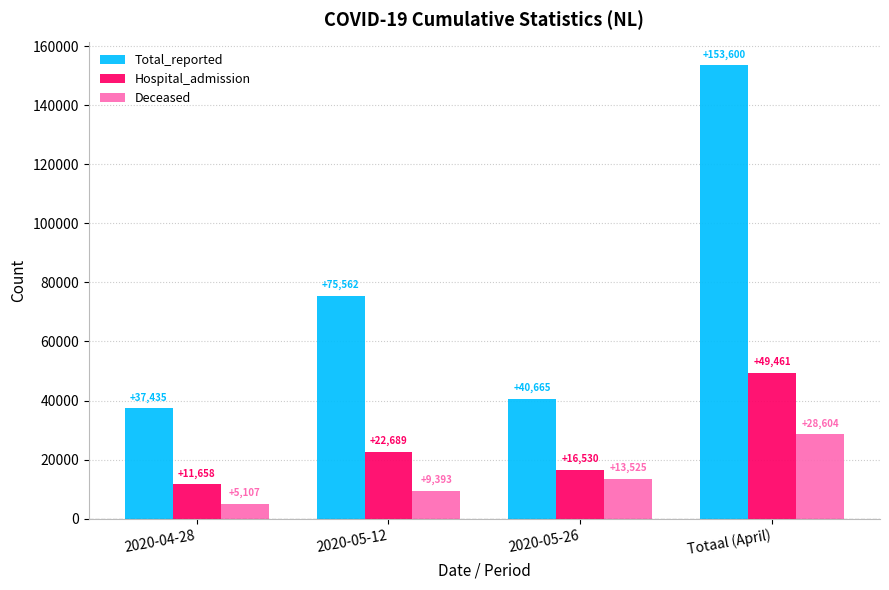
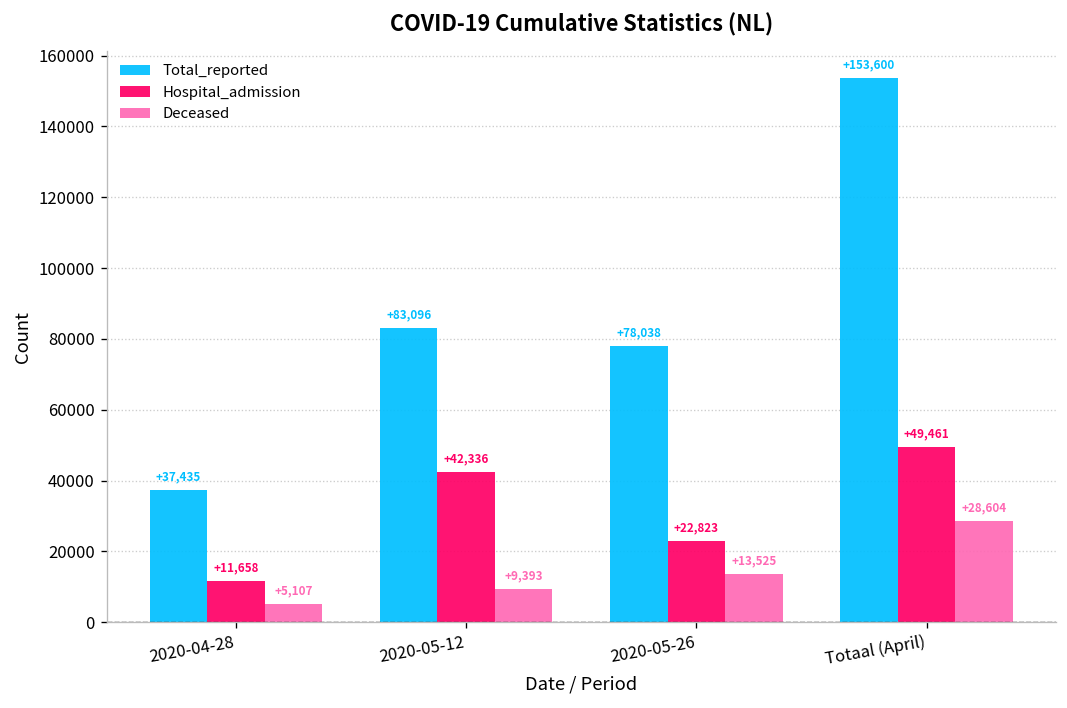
  {
    "Total_reported": {
      "2020-04-28": "+37,435",
-     "2020-05-12": "+75,562",
-     "2020-05-26": "+40,665",
+     "2020-05-12": "+83,096",
+     "2020-05-26": "+78,038",
      "Totaal (April)": "+153,600"
    },
    "Hospital_admission": {
      "2020-04-28": "+11,658",
-     "2020-05-12": "+22,689",
-     "2020-05-26": "+16,530",
+     "2020-05-12": "+42,336",
+     "2020-05-26": "+22,823",
      "Totaal (April)": "+49,461"
    },
    "Deceased": {
      "2020-04-28": "+5,107",
      "2020-05-12": "+9,393",
      "2020-05-26": "+13,525",
      "Totaal (April)": "+28,604"
    }
  }
